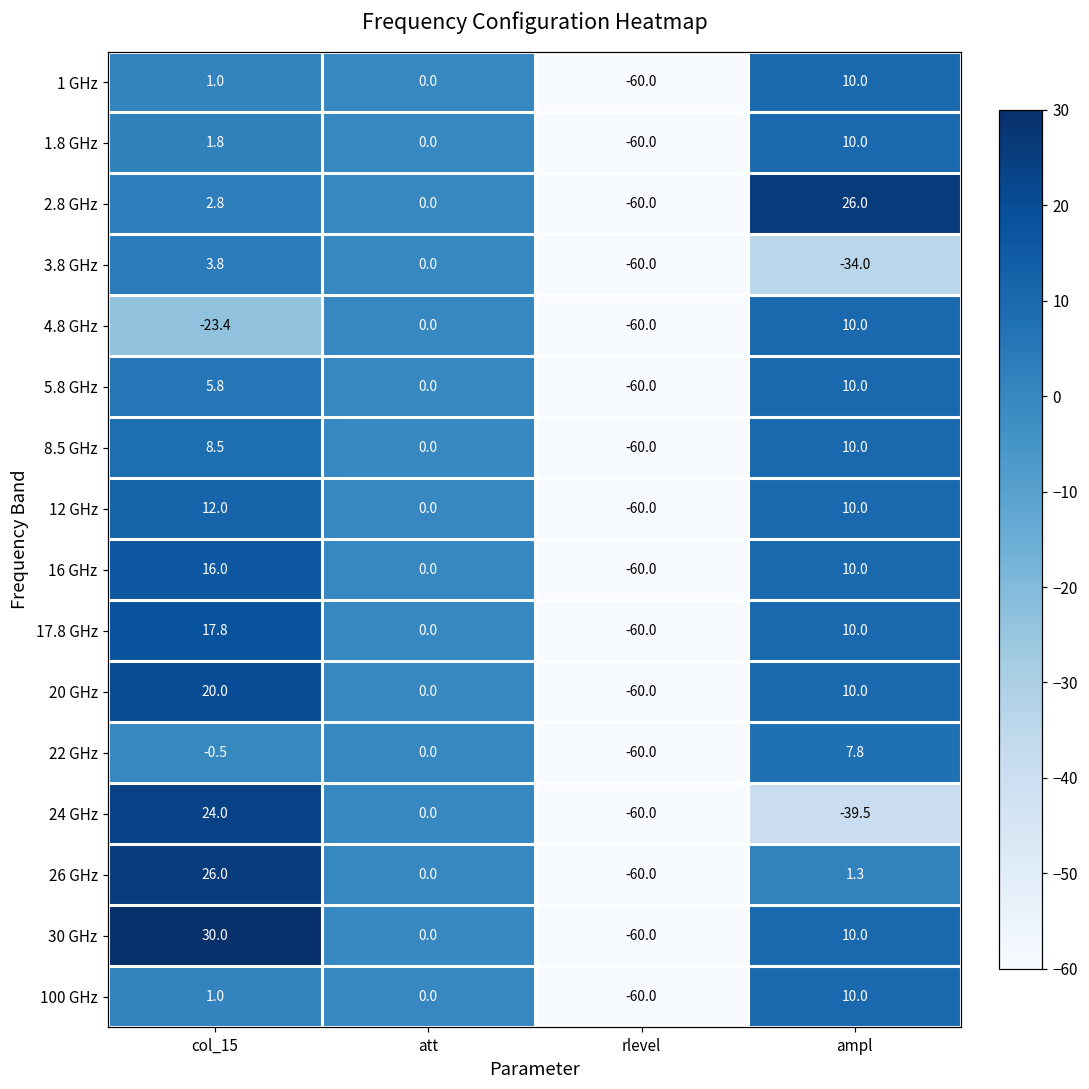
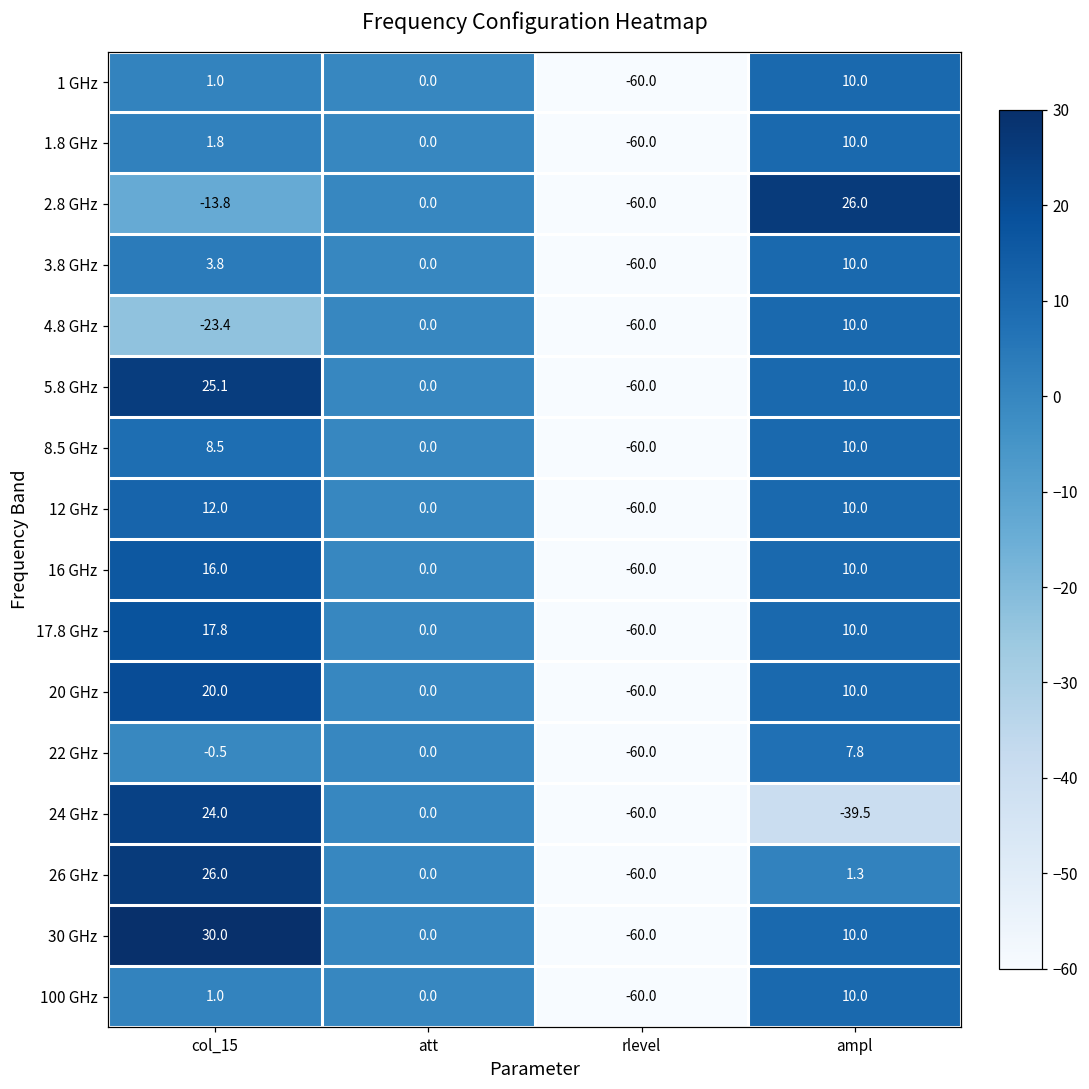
  {
    "1 GHz": {
      "col_15": 1.0,
      "att": 0.0,
      "rlevel": -60.0,
      "ampl": 10.0
    },
    "1.8 GHz": {
      "col_15": 1.8,
      "att": 0.0,
      "rlevel": -60.0,
      "ampl": 10.0
    },
    "2.8 GHz": {
-     "col_15": 2.8,
+     "col_15": -13.8,
      "att": 0.0,
      "rlevel": -60.0,
      "ampl": 26.0
    },
    "3.8 GHz": {
      "col_15": 3.8,
      "att": 0.0,
      "rlevel": -60.0,
-     "ampl": -34.0
+     "ampl": 10.0
    },
    "4.8 GHz": {
      "col_15": -23.4,
      "att": 0.0,
      "rlevel": -60.0,
      "ampl": 10.0
    },
    "5.8 GHz": {
-     "col_15": 5.8,
+     "col_15": 25.1,
      "att": 0.0,
      "rlevel": -60.0,
      "ampl": 10.0
    },
    "8.5 GHz": {
      "col_15": 8.5,
      "att": 0.0,
      "rlevel": -60.0,
      "ampl": 10.0
    },
    "12 GHz": {
      "col_15": 12.0,
      "att": 0.0,
      "rlevel": -60.0,
      "ampl": 10.0
    },
    "16 GHz": {
      "col_15": 16.0,
      "att": 0.0,
      "rlevel": -60.0,
      "ampl": 10.0
    },
    "17.8 GHz": {
      "col_15": 17.8,
      "att": 0.0,
      "rlevel": -60.0,
      "ampl": 10.0
    },
    "20 GHz": {
      "col_15": 20.0,
      "att": 0.0,
      "rlevel": -60.0,
      "ampl": 10.0
    },
    "22 GHz": {
      "col_15": -0.5,
      "att": 0.0,
      "rlevel": -60.0,
      "ampl": 7.8
    },
    "24 GHz": {
      "col_15": 24.0,
      "att": 0.0,
      "rlevel": -60.0,
      "ampl": -39.5
    },
    "26 GHz": {
      "col_15": 26.0,
      "att": 0.0,
      "rlevel": -60.0,
      "ampl": 1.3
    },
    "30 GHz": {
      "col_15": 30.0,
      "att": 0.0,
      "rlevel": -60.0,
      "ampl": 10.0
    },
    "100 GHz": {
      "col_15": 1.0,
      "att": 0.0,
      "rlevel": -60.0,
      "ampl": 10.0
    }
  }
